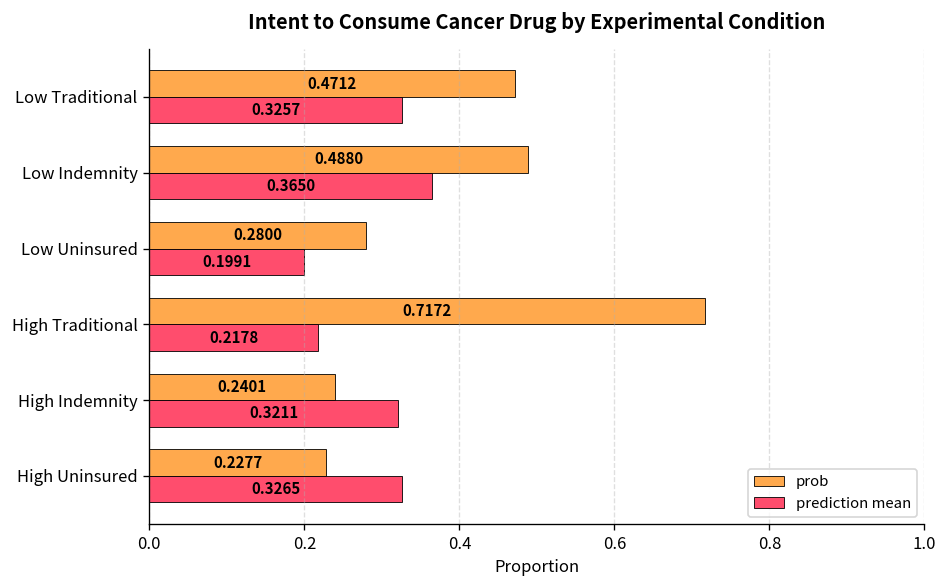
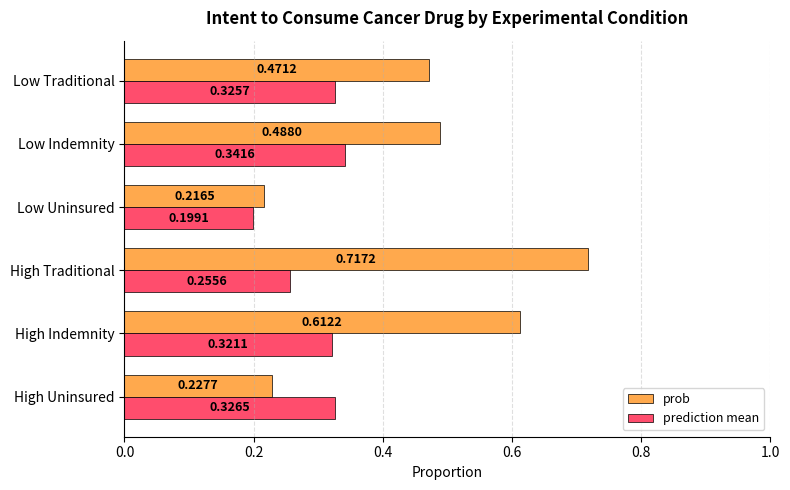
  {
    "prob": {
      "Low Traditional": 0.4712,
      "Low Indemnity": 0.4880,
-     "Low Uninsured": 0.2800,
+     "Low Uninsured": 0.2165,
      "High Traditional": 0.7172,
-     "High Indemnity": 0.2401,
+     "High Indemnity": 0.6122,
      "High Uninsured": 0.2277
    },
    "prediction mean": {
      "Low Traditional": 0.3257,
-     "Low Indemnity": 0.3650,
+     "Low Indemnity": 0.3416,
      "Low Uninsured": 0.1991,
-     "High Traditional": 0.2178,
+     "High Traditional": 0.2556,
      "High Indemnity": 0.3211,
      "High Uninsured": 0.3265
    }
  }
